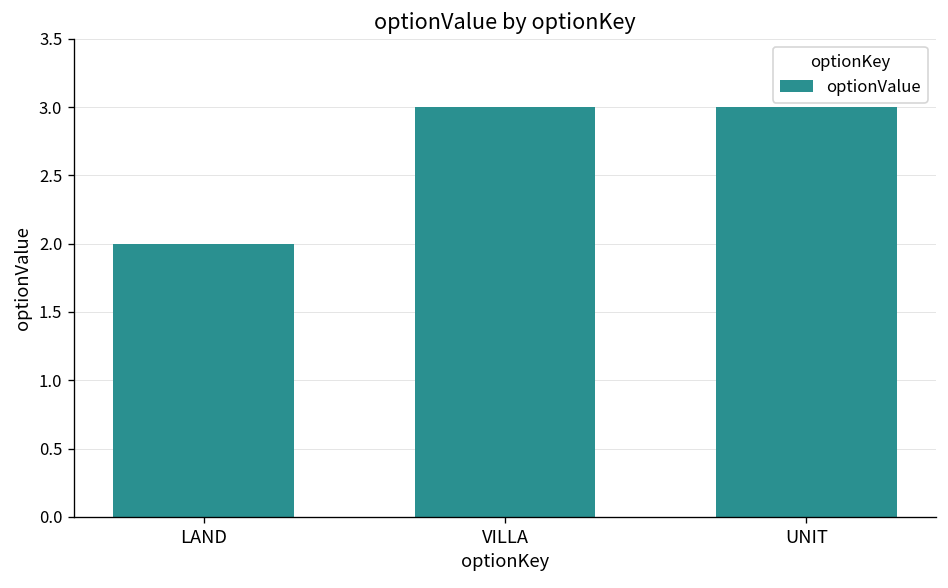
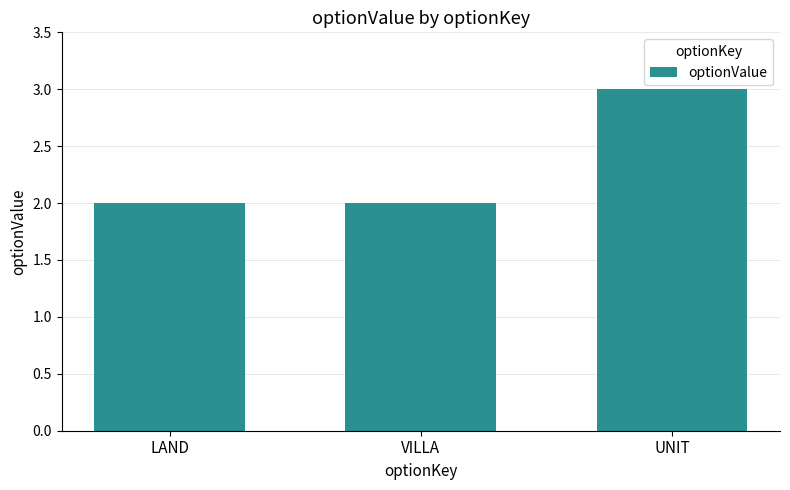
  {
    "LAND": 2,
-   "VILLA": 3,
+   "VILLA": 2,
    "UNIT": 3
  }
